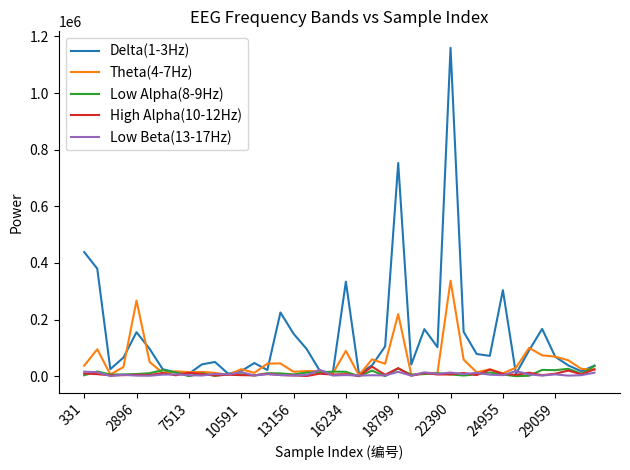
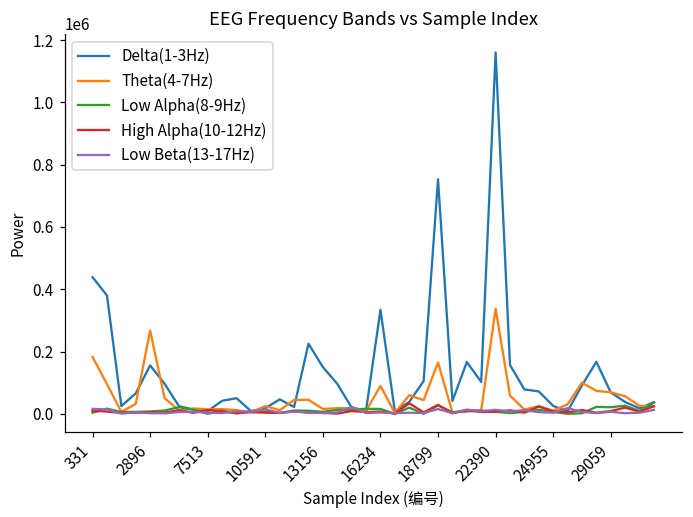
  {
    "Delta(1-3Hz)": {
      "331": 440000,
      "2896": 160000,
      "13156": 150000,
      "16234": 330000,
      "18799": 750000,
      "22390": 1160000,
-     "24955": 300000
+     "24955": 30000
    },
    "Theta(4-7Hz)": {
-     "331": 40000,
+     "331": 180000,
      "2896": 270000,
      "13156": 20000,
      "16234": 90000,
-     "18799": 220000,
+     "18799": 170000,
      "22390": 340000
    },
    "Low Alpha(8-9Hz)": {
      "29059": 20000
    },
    "Low Beta(13-17Hz)": {
      "18799": 20000
    }
  }
